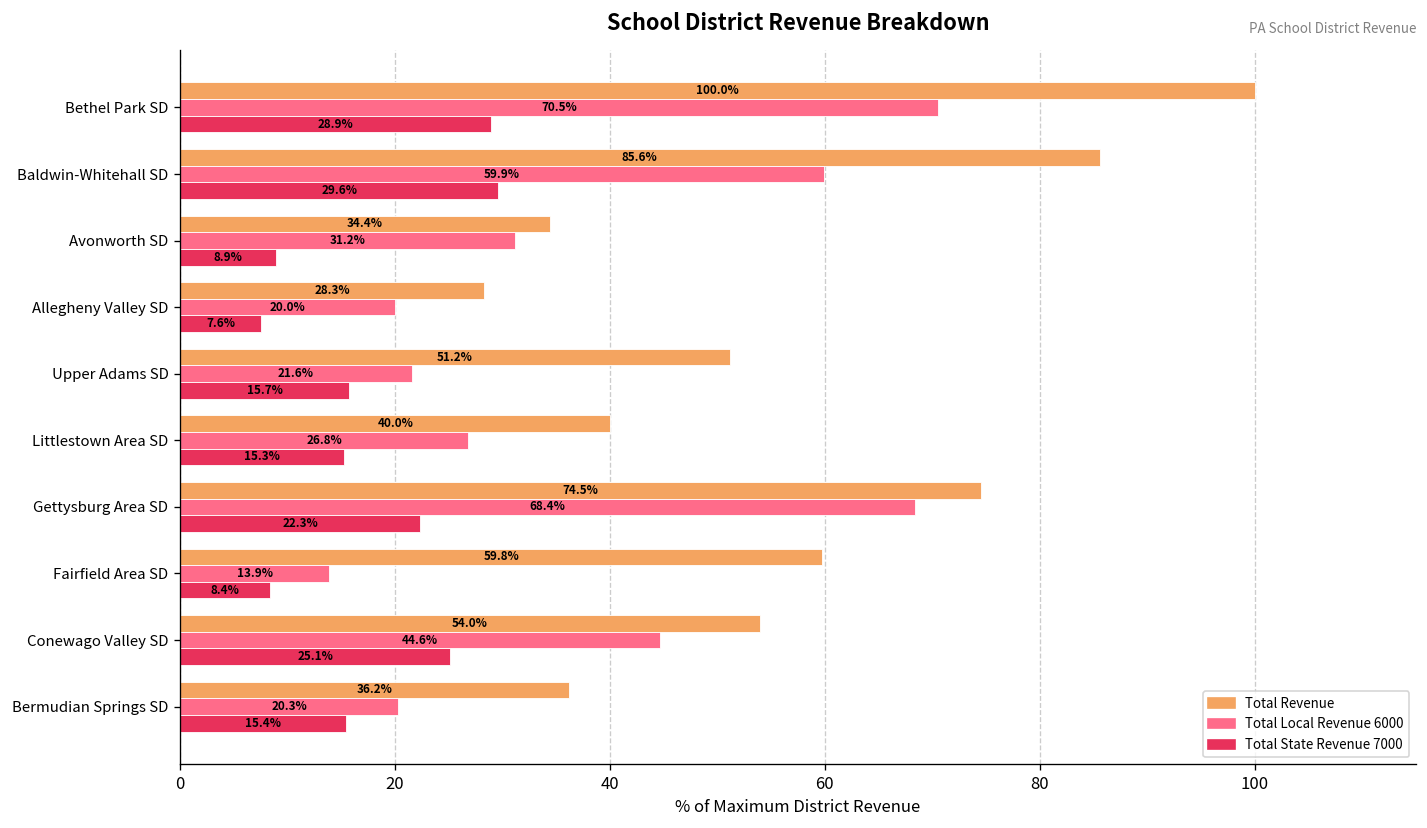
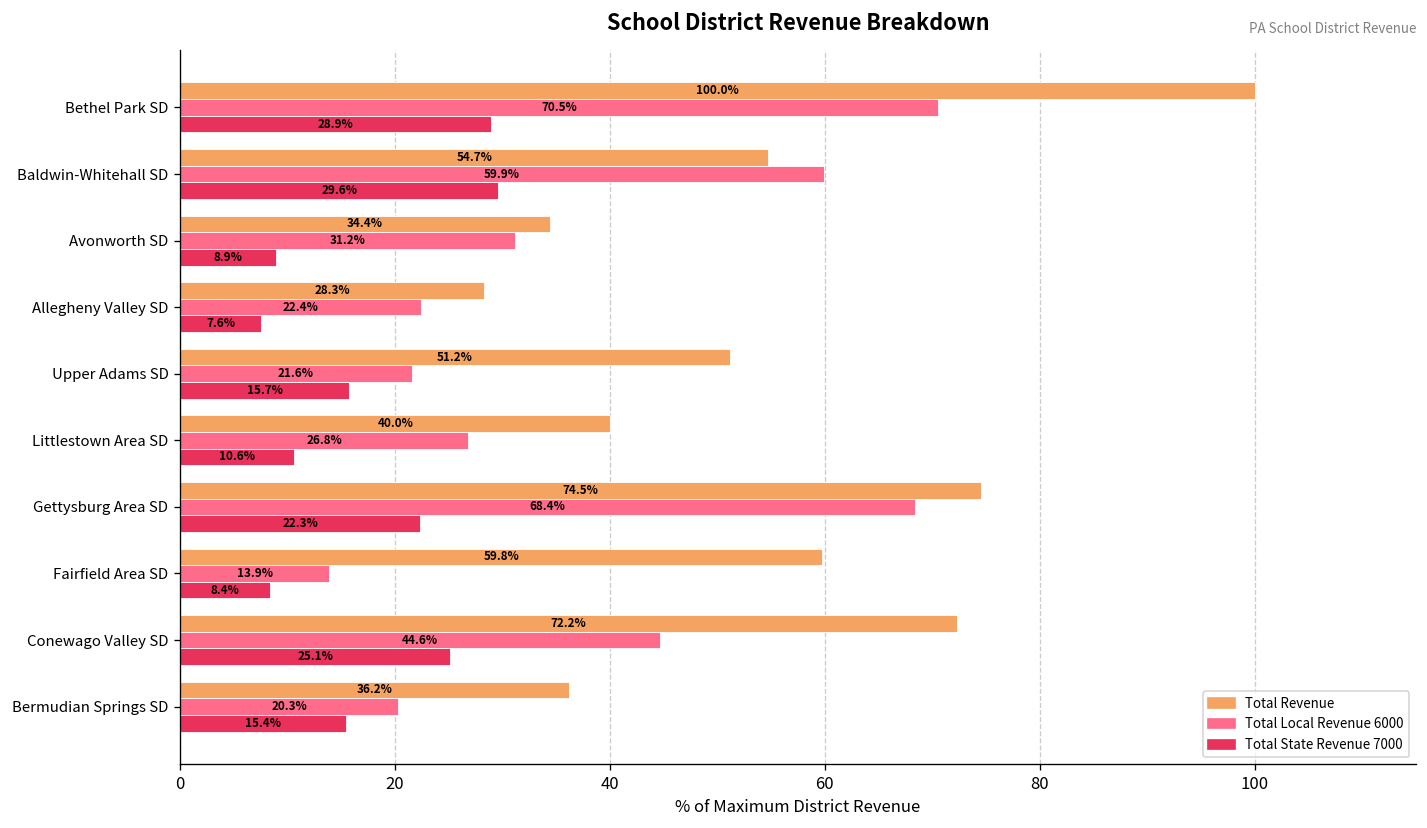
  {
    "Total Revenue": {
      "Bethel Park SD": "100.0%",
-     "Baldwin-Whitehall SD": "85.6%",
+     "Baldwin-Whitehall SD": "54.7%",
      "Avonworth SD": "34.4%",
      "Allegheny Valley SD": "28.3%",
      "Upper Adams SD": "51.2%",
      "Littlestown Area SD": "40.0%",
      "Gettysburg Area SD": "74.5%",
      "Fairfield Area SD": "59.8%",
-     "Conewago Valley SD": "54.0%",
+     "Conewago Valley SD": "72.2%",
      "Bermudian Springs SD": "36.2%"
    },
    "Total Local Revenue 6000": {
      "Bethel Park SD": "70.5%",
      "Baldwin-Whitehall SD": "59.9%",
      "Avonworth SD": "31.2%",
-     "Allegheny Valley SD": "20.0%",
+     "Allegheny Valley SD": "22.4%",
      "Upper Adams SD": "21.6%",
      "Littlestown Area SD": "26.8%",
      "Gettysburg Area SD": "68.4%",
      "Fairfield Area SD": "13.9%",
      "Conewago Valley SD": "44.6%",
      "Bermudian Springs SD": "20.3%"
    },
    "Total State Revenue 7000": {
      "Bethel Park SD": "28.9%",
      "Baldwin-Whitehall SD": "29.6%",
      "Avonworth SD": "8.9%",
      "Allegheny Valley SD": "7.6%",
      "Upper Adams SD": "15.7%",
-     "Littlestown Area SD": "15.3%",
+     "Littlestown Area SD": "10.6%",
      "Gettysburg Area SD": "22.3%",
      "Fairfield Area SD": "8.4%",
      "Conewago Valley SD": "25.1%",
      "Bermudian Springs SD": "15.4%"
    }
  }
